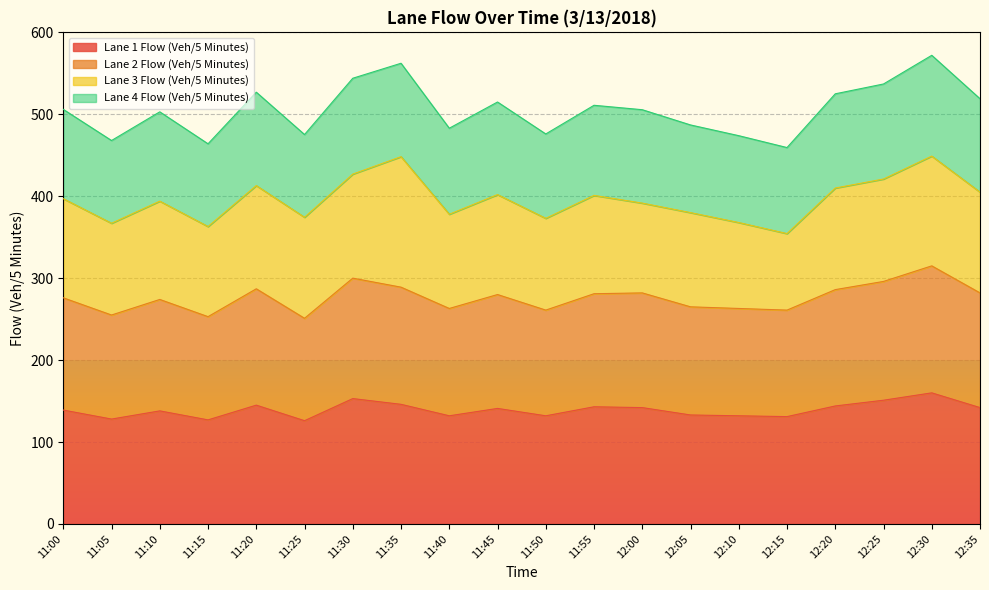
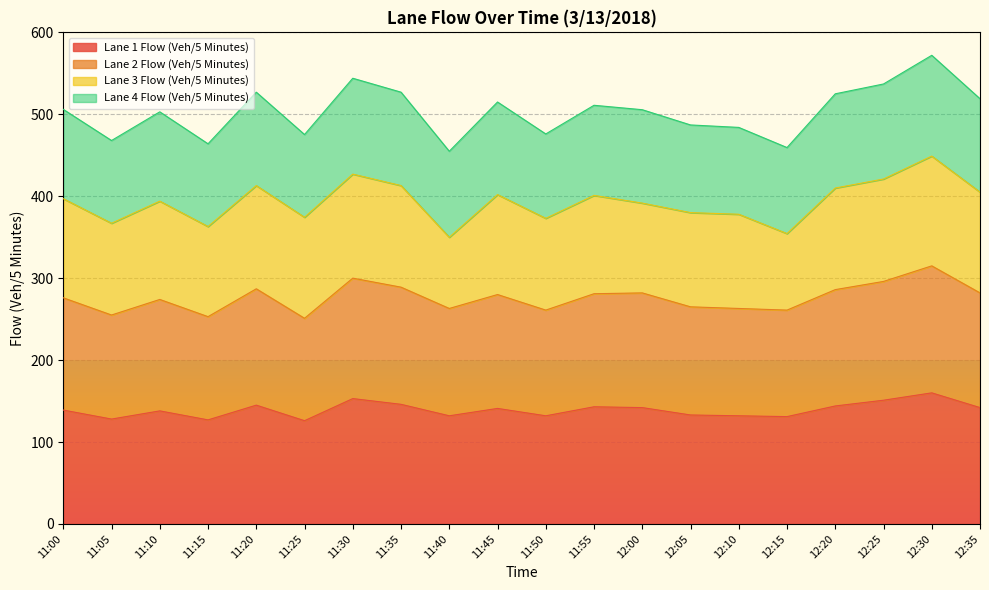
  {
    "Lane 3 Flow (Veh/5 Minutes)": {
      "11:00": 120,
      "11:05": 110,
      "11:10": 120,
      "11:15": 110,
      "11:20": 130,
      "11:25": 120,
      "11:30": 130,
-     "11:35": 160,
-     "11:40": 120,
+     "11:35": 120,
+     "11:40": 90,
      "11:45": 120,
      "11:50": 110,
      "11:55": 120,
      "12:00": 110,
      "12:05": 120,
-     "12:10": 100,
+     "12:10": 120,
      "12:15": 90,
      "12:20": 120,
      "12:25": 130,
      "12:30": 130,
      "12:35": 120
    },
    "Lane 4 Flow (Veh/5 Minutes)": {
      "11:00": 110,
      "11:05": 100,
      "11:10": 110,
      "11:15": 100,
      "11:20": 110,
      "11:25": 100,
      "11:30": 120,
      "11:35": 110,
      "11:40": 110,
      "11:45": 110,
      "11:50": 100,
      "11:55": 110,
      "12:00": 110,
      "12:05": 110,
      "12:10": 110,
      "12:15": 110,
      "12:20": 120,
      "12:25": 120,
      "12:30": 120,
      "12:35": 110
    }
  }
